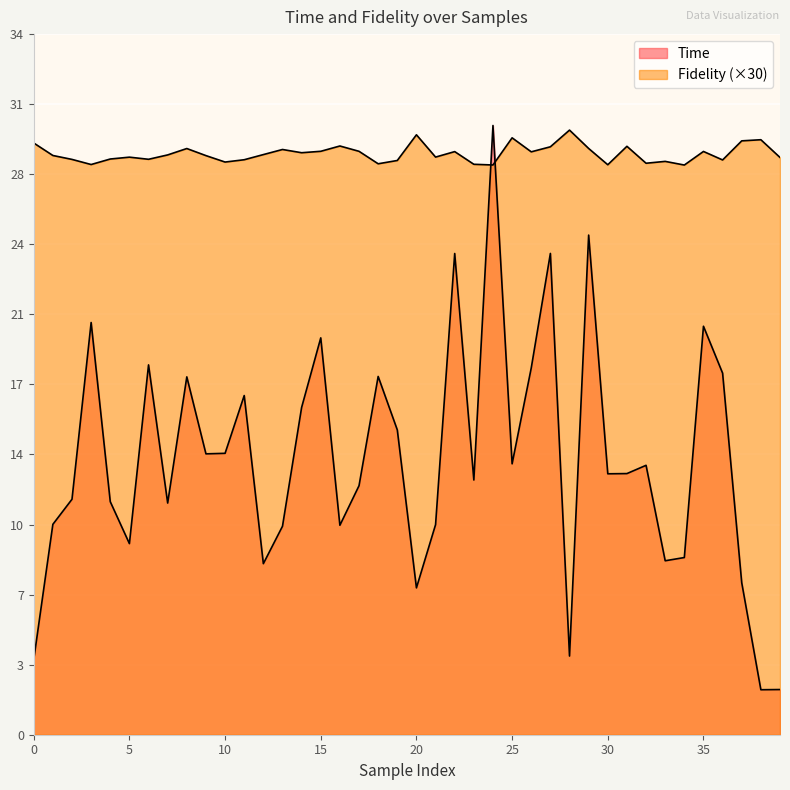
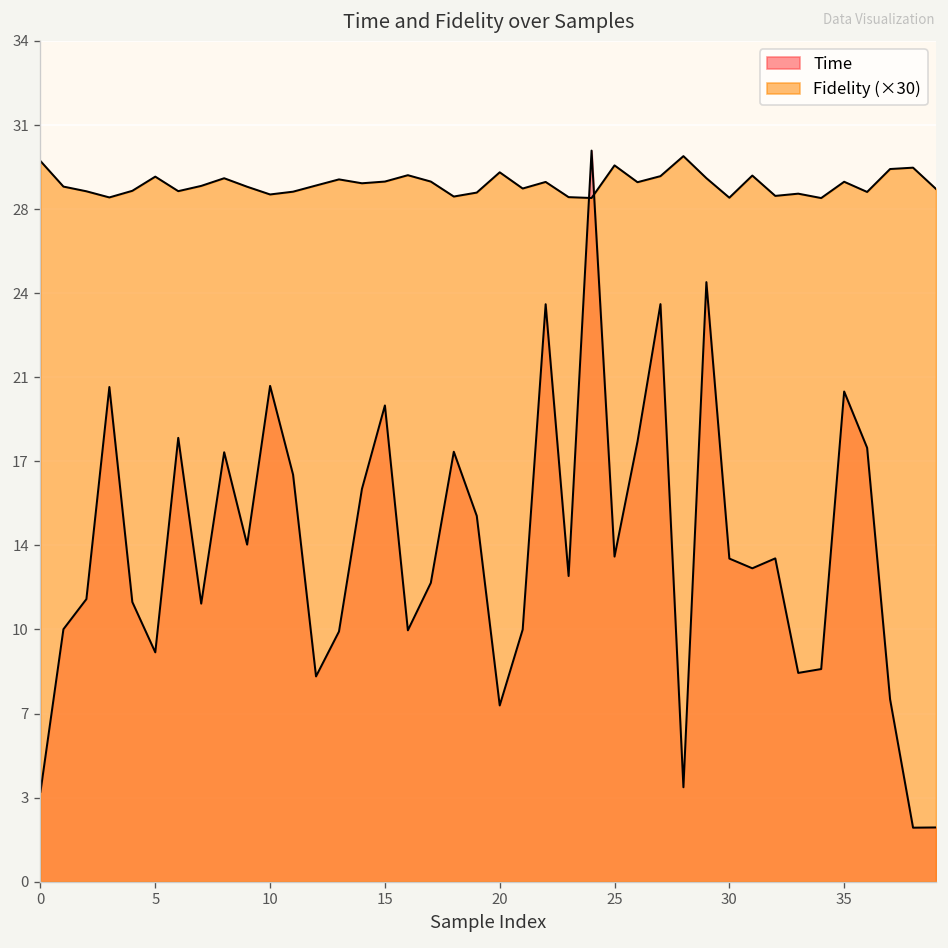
  {
    "Time": {
      "0": 3.7,
      "5": 9.4,
-     "10": 13.9,
+     "10": 20.3,
      "15": 19.5,
      "20": 7.2,
      "25": 13.3,
-     "30": 12.8,
+     "30": 13.3,
      "35": 20.1
    },
    "Fidelity (×30)": {
-     "0": 29.1,
-     "5": 28.4,
+     "0": 29.6,
+     "5": 28.9,
      "10": 28.2,
      "15": 28.7,
-     "20": 29.5,
+     "20": 29.1,
      "25": 29.4,
      "30": 28.1,
      "35": 28.7
    }
  }
